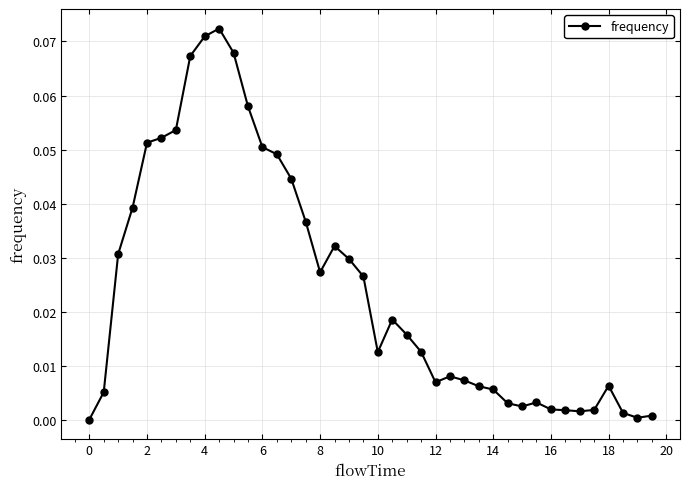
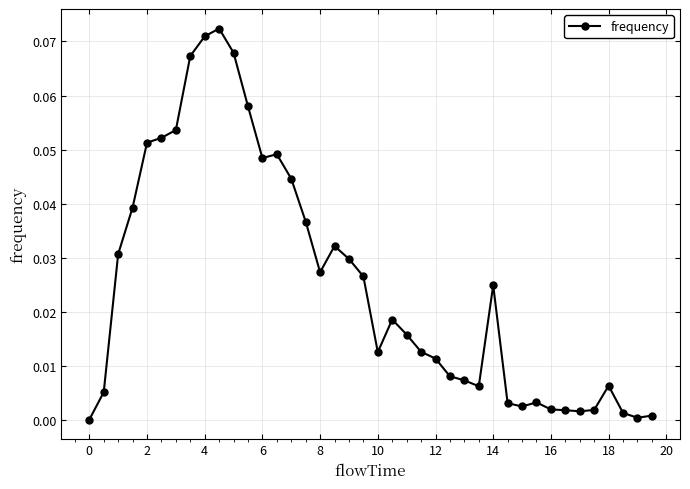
  {
    "0": 0.000,
    "2": 0.051,
    "4": 0.071,
-   "6": 0.050,
+   "6": 0.048,
    "8": 0.027,
    "10": 0.013,
-   "12": 0.007,
-   "14": 0.006,
+   "12": 0.011,
+   "14": 0.025,
    "16": 0.002,
    "18": 0.006
  }
